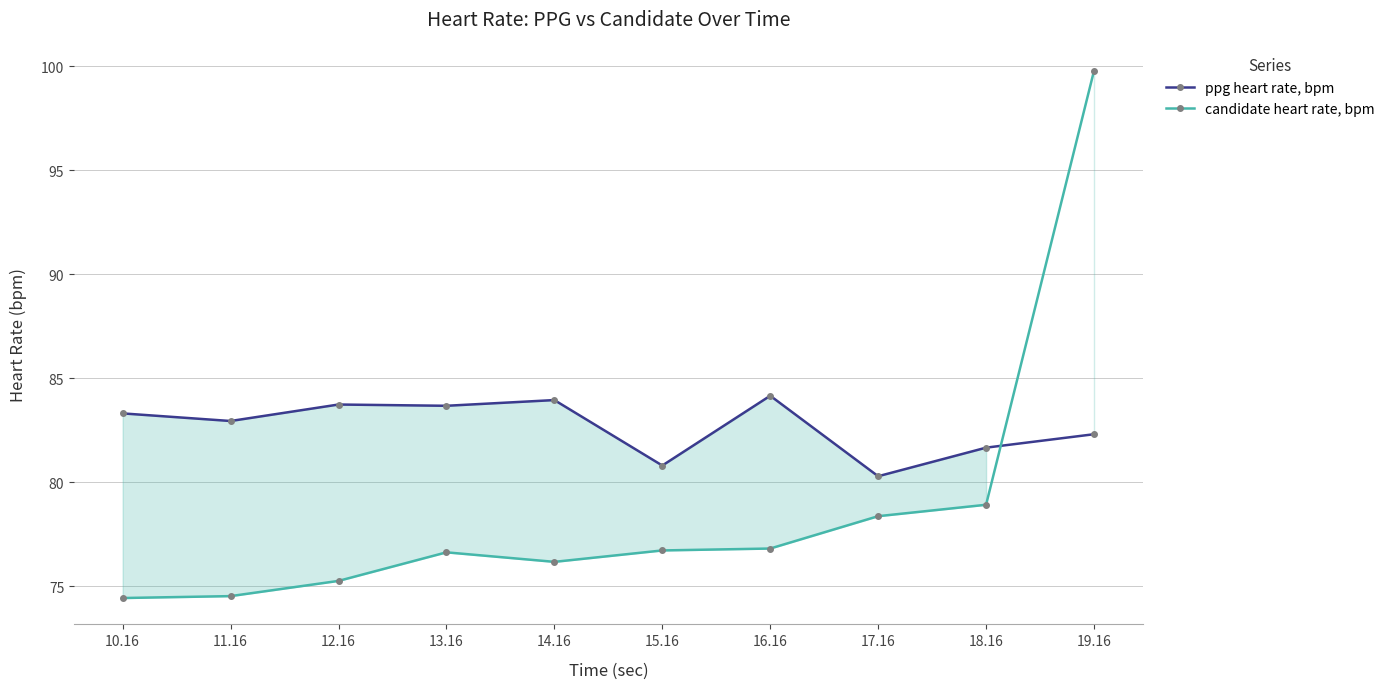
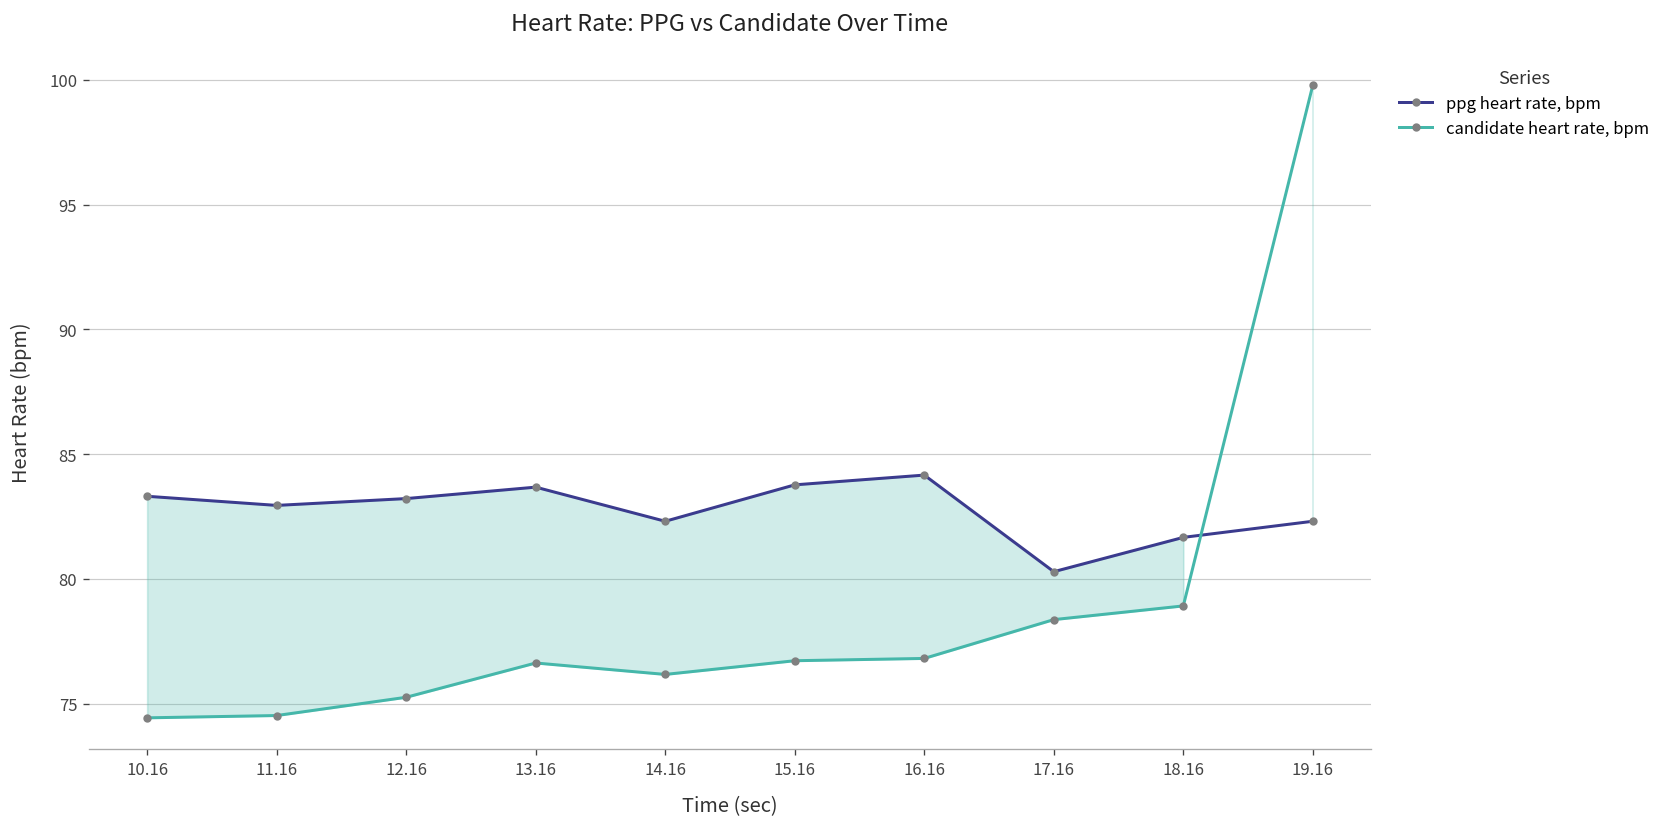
  {
    "ppg heart rate, bpm": {
-     "12.16": 83.7,
-     "14.16": 84.0,
-     "15.16": 80.8,
+     "12.16": 83.2,
+     "14.16": 82.3,
+     "15.16": 83.8,
      "19.16": 82.3
    }
  }
